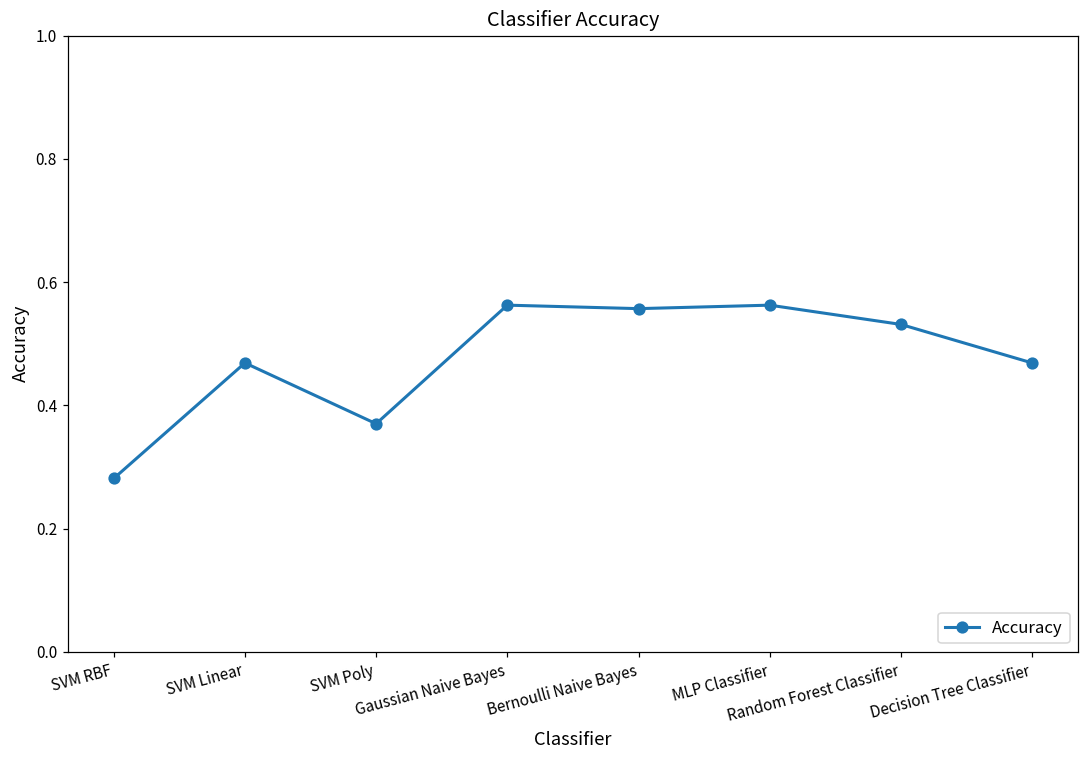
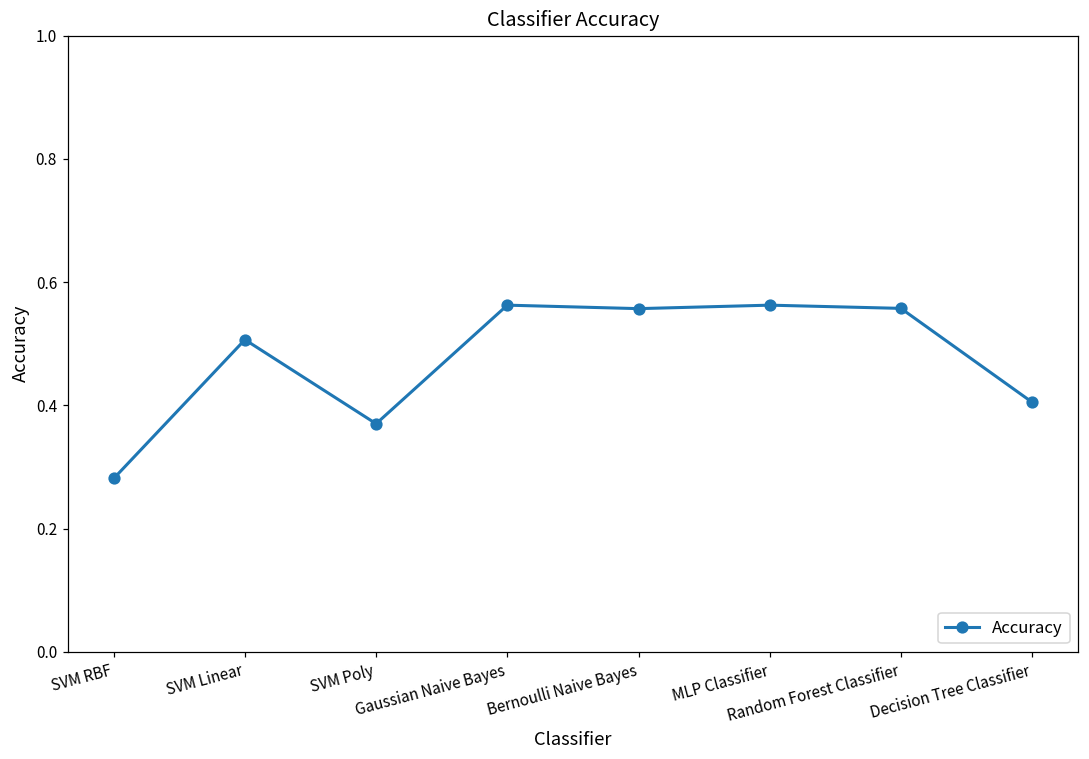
  {
    "SVM RBF": 0.28,
-   "SVM Linear": 0.47,
+   "SVM Linear": 0.51,
    "SVM Poly": 0.37,
    "Gaussian Naive Bayes": 0.56,
    "Bernoulli Naive Bayes": 0.56,
    "MLP Classifier": 0.56,
-   "Random Forest Classifier": 0.53,
-   "Decision Tree Classifier": 0.47
+   "Random Forest Classifier": 0.56,
+   "Decision Tree Classifier": 0.41
  }
